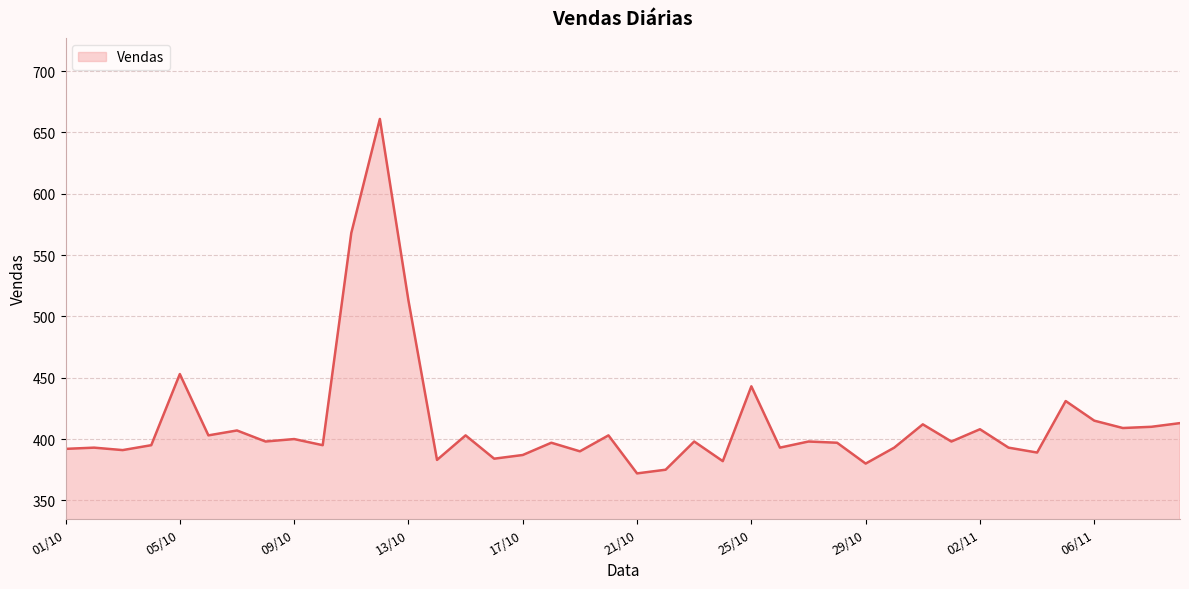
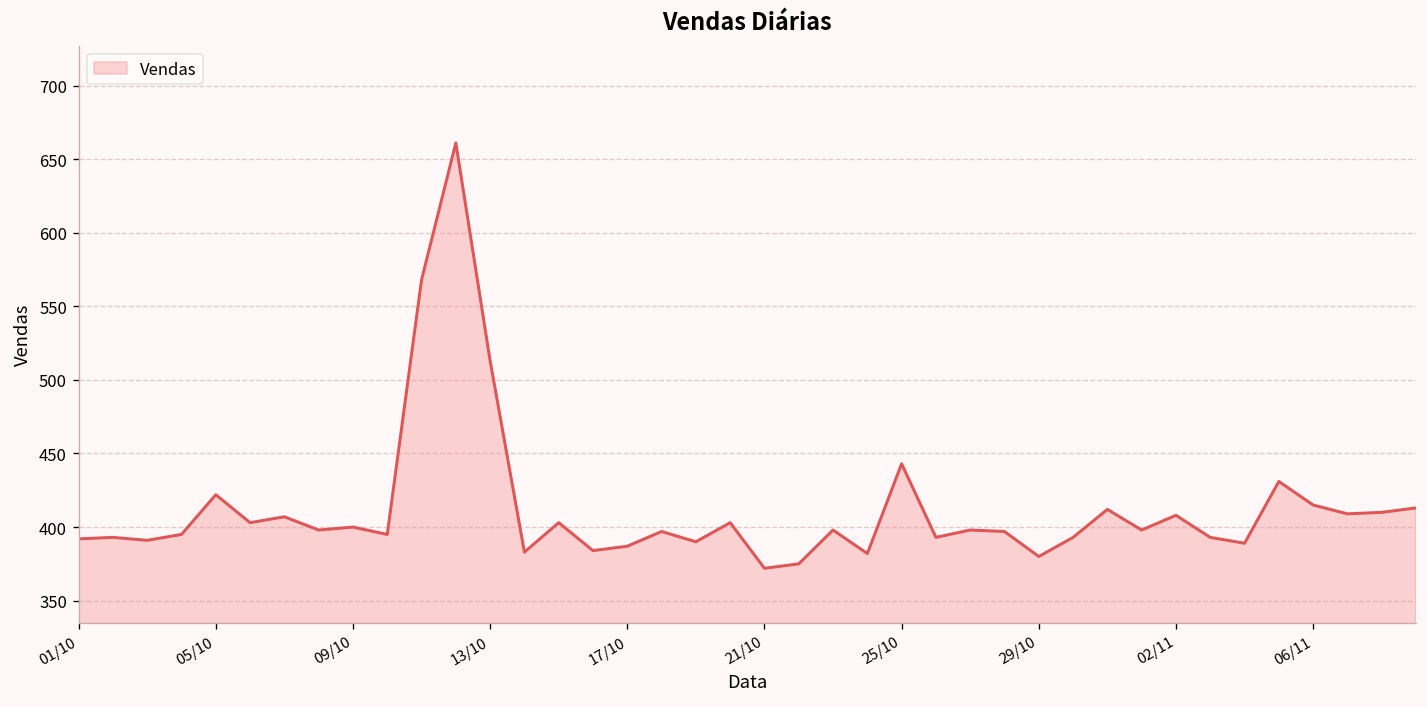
  {
    "01/10": 392,
-   "05/10": 453,
+   "05/10": 422,
    "09/10": 400,
    "13/10": 513,
    "17/10": 387,
    "21/10": 372,
    "25/10": 443,
    "29/10": 380,
    "02/11": 408,
    "06/11": 415
  }
